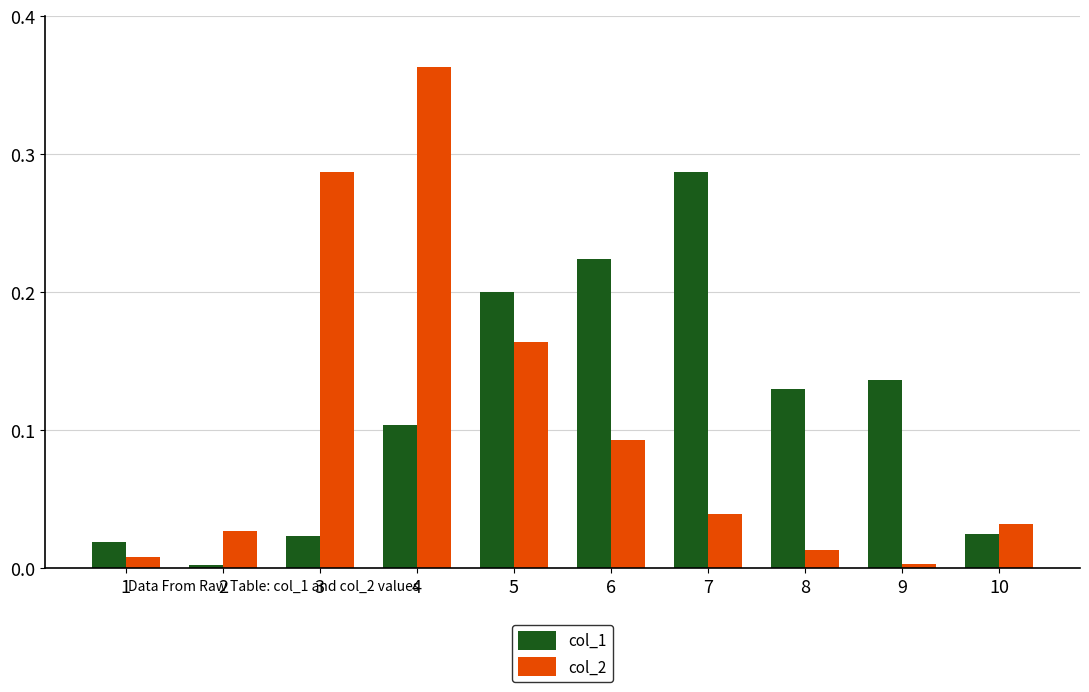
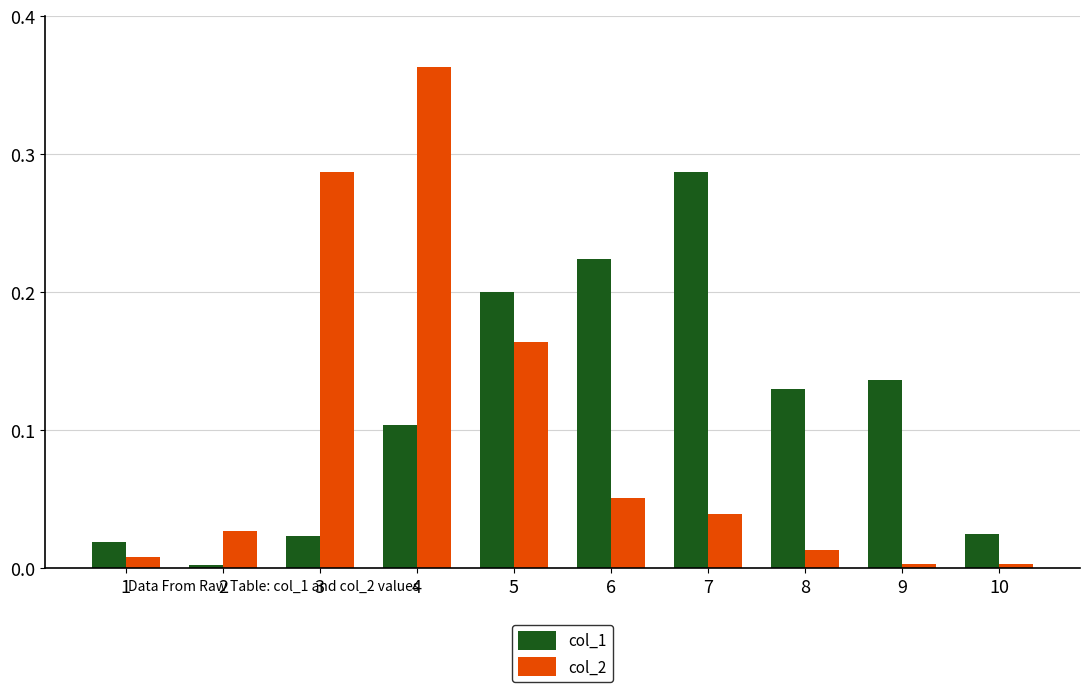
  {
    "col_1": {
      "1": 0.019,
      "2": 0.002,
      "3": 0.023,
      "4": 0.104,
      "5": 0.200,
      "6": 0.224,
      "7": 0.287,
      "8": 0.130,
      "9": 0.136,
      "10": 0.025
    },
    "col_2": {
      "1": 0.008,
      "2": 0.027,
      "3": 0.287,
      "4": 0.363,
      "5": 0.164,
-     "6": 0.093,
+     "6": 0.051,
      "7": 0.039,
      "8": 0.013,
      "9": 0.003,
-     "10": 0.032
+     "10": 0.003
    }
  }
